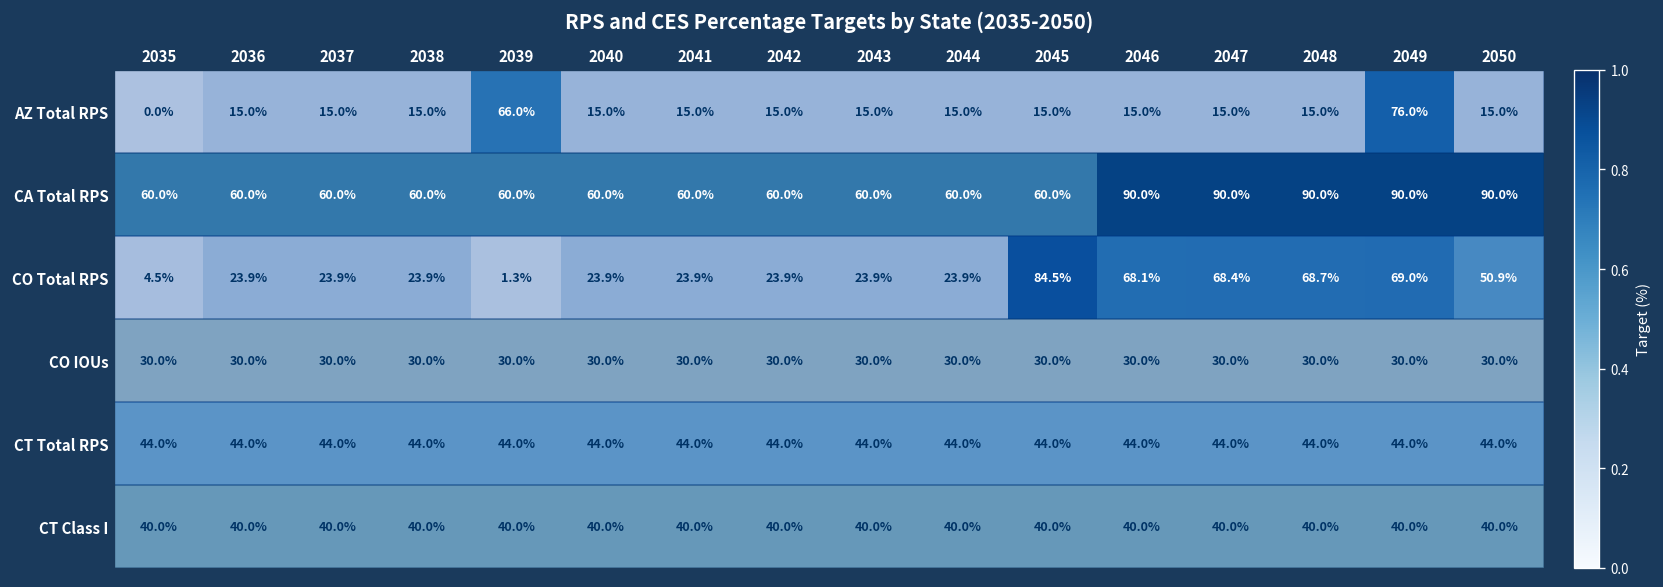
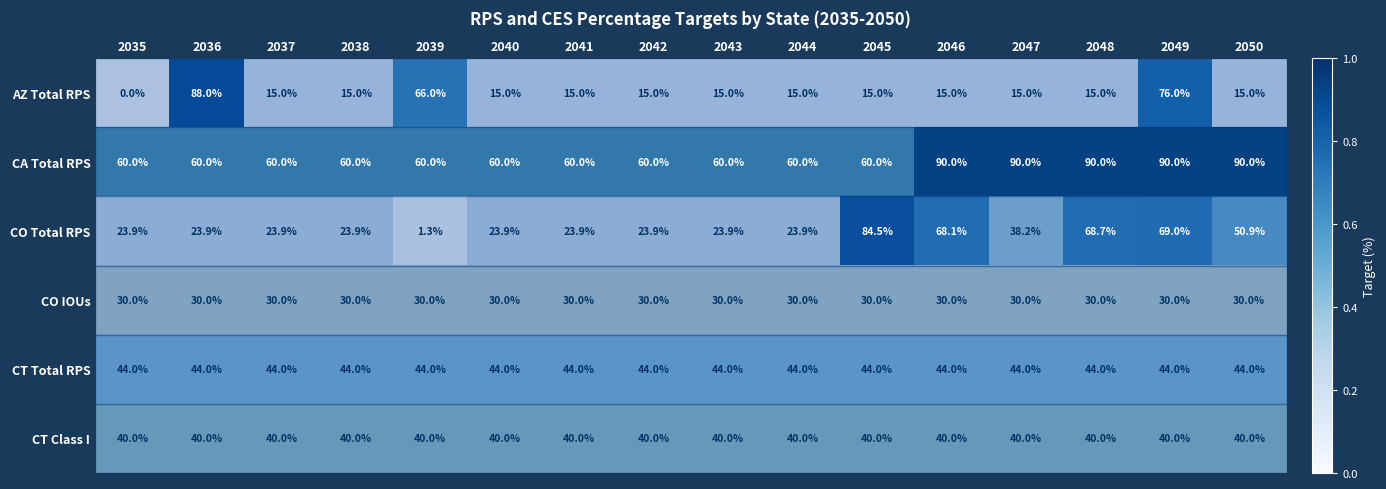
  {
    "AZ Total RPS": {
      "2035": "0.0%",
-     "2036": "15.0%",
+     "2036": "88.0%",
      "2037": "15.0%",
      "2038": "15.0%",
      "2039": "66.0%",
      "2040": "15.0%",
      "2041": "15.0%",
      "2042": "15.0%",
      "2043": "15.0%",
      "2044": "15.0%",
      "2045": "15.0%",
      "2046": "15.0%",
      "2047": "15.0%",
      "2048": "15.0%",
      "2049": "76.0%",
      "2050": "15.0%"
    },
    "CA Total RPS": {
      "2035": "60.0%",
      "2036": "60.0%",
      "2037": "60.0%",
      "2038": "60.0%",
      "2039": "60.0%",
      "2040": "60.0%",
      "2041": "60.0%",
      "2042": "60.0%",
      "2043": "60.0%",
      "2044": "60.0%",
      "2045": "60.0%",
      "2046": "90.0%",
      "2047": "90.0%",
      "2048": "90.0%",
      "2049": "90.0%",
      "2050": "90.0%"
    },
    "CO Total RPS": {
-     "2035": "4.5%",
+     "2035": "23.9%",
      "2036": "23.9%",
      "2037": "23.9%",
      "2038": "23.9%",
      "2039": "1.3%",
      "2040": "23.9%",
      "2041": "23.9%",
      "2042": "23.9%",
      "2043": "23.9%",
      "2044": "23.9%",
      "2045": "84.5%",
      "2046": "68.1%",
-     "2047": "68.4%",
+     "2047": "38.2%",
      "2048": "68.7%",
      "2049": "69.0%",
      "2050": "50.9%"
    },
    "CO IOUs": {
      "2035": "30.0%",
      "2036": "30.0%",
      "2037": "30.0%",
      "2038": "30.0%",
      "2039": "30.0%",
      "2040": "30.0%",
      "2041": "30.0%",
      "2042": "30.0%",
      "2043": "30.0%",
      "2044": "30.0%",
      "2045": "30.0%",
      "2046": "30.0%",
      "2047": "30.0%",
      "2048": "30.0%",
      "2049": "30.0%",
      "2050": "30.0%"
    },
    "CT Total RPS": {
      "2035": "44.0%",
      "2036": "44.0%",
      "2037": "44.0%",
      "2038": "44.0%",
      "2039": "44.0%",
      "2040": "44.0%",
      "2041": "44.0%",
      "2042": "44.0%",
      "2043": "44.0%",
      "2044": "44.0%",
      "2045": "44.0%",
      "2046": "44.0%",
      "2047": "44.0%",
      "2048": "44.0%",
      "2049": "44.0%",
      "2050": "44.0%"
    },
    "CT Class I": {
      "2035": "40.0%",
      "2036": "40.0%",
      "2037": "40.0%",
      "2038": "40.0%",
      "2039": "40.0%",
      "2040": "40.0%",
      "2041": "40.0%",
      "2042": "40.0%",
      "2043": "40.0%",
      "2044": "40.0%",
      "2045": "40.0%",
      "2046": "40.0%",
      "2047": "40.0%",
      "2048": "40.0%",
      "2049": "40.0%",
      "2050": "40.0%"
    }
  }
